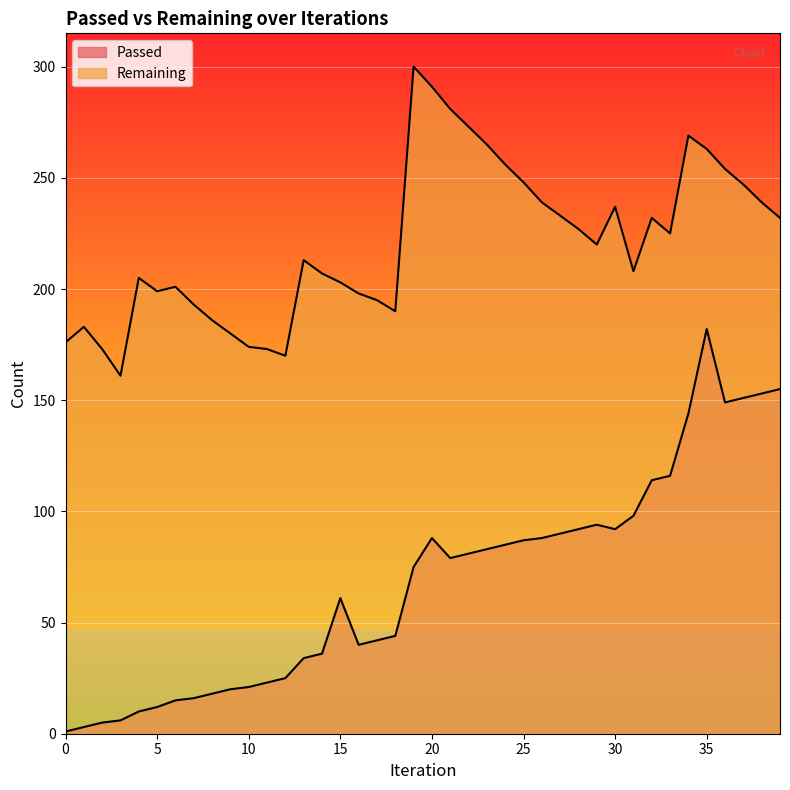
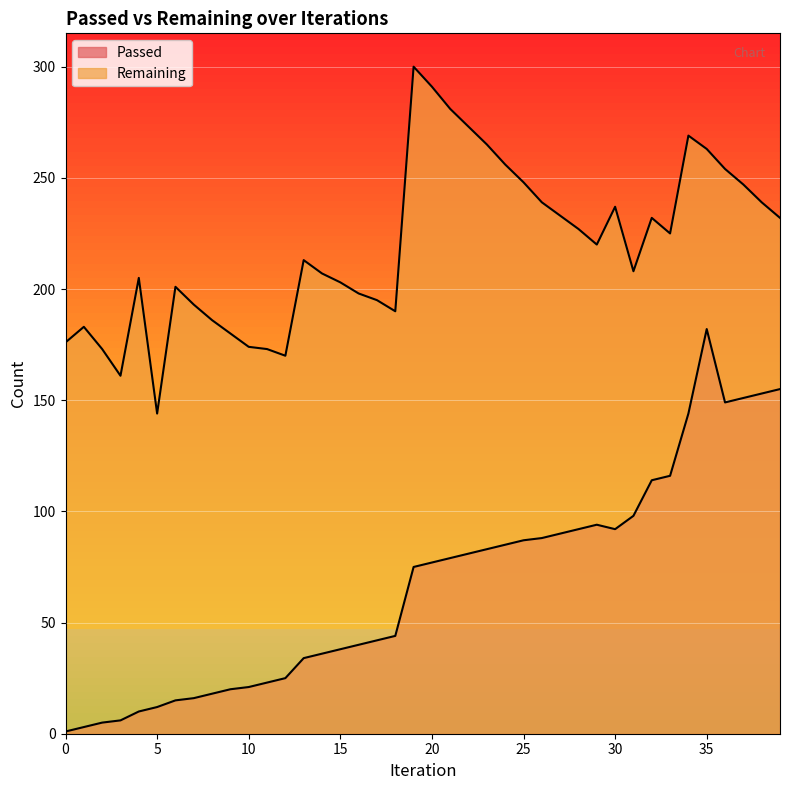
  {
    "Passed": {
      "0": 1,
      "5": 12,
      "10": 21,
-     "15": 61,
-     "20": 88,
+     "15": 38,
+     "20": 77,
      "25": 87,
      "30": 92,
      "35": 182
    },
    "Remaining": {
      "0": 176,
-     "5": 199,
+     "5": 144,
      "10": 174,
      "15": 203,
      "20": 291,
      "25": 248,
      "30": 237,
      "35": 263
    }
  }
